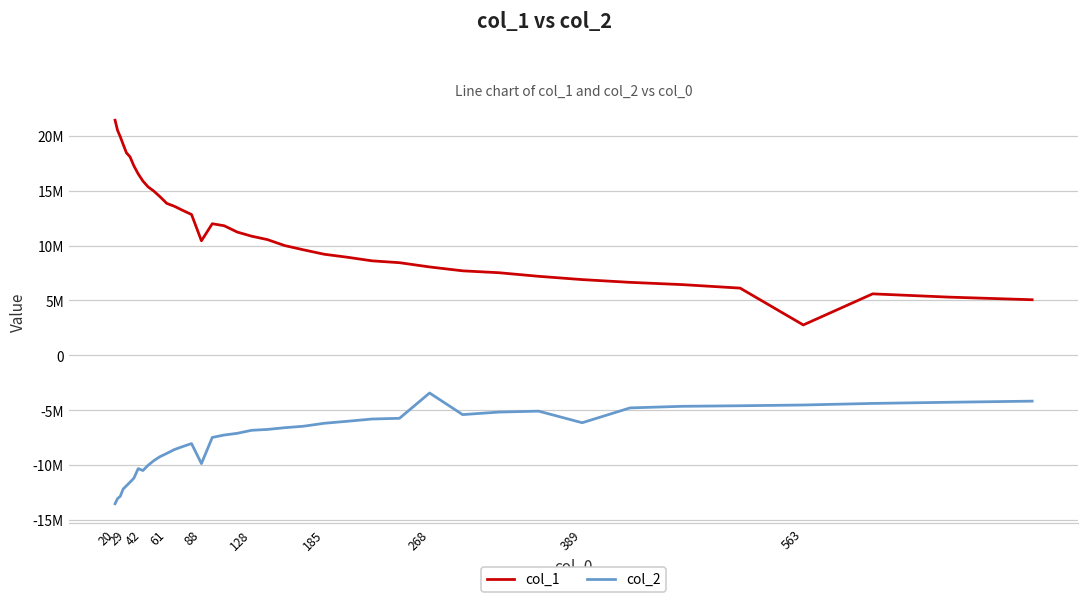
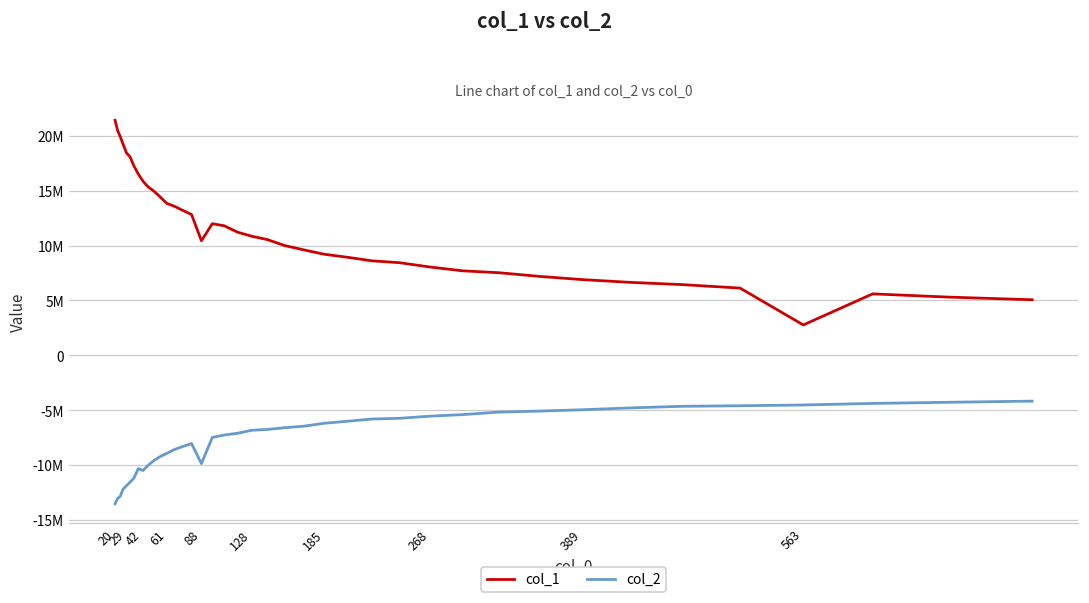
  {
    "col_1": {
      "20": 21000000,
      "29": 18000000,
      "42": 16000000,
      "61": 14000000,
      "88": 10000000,
      "128": 11000000,
      "185": 9000000,
      "268": 8000000,
      "389": 7000000,
      "563": 3000000
    },
    "col_2": {
      "20": -14000000,
      "29": -12000000,
      "42": -10000000,
      "61": -9000000,
      "88": -10000000,
      "128": -7000000,
      "185": -6000000,
-     "268": -3000000,
-     "389": -6000000,
+     "268": -6000000,
+     "389": -5000000,
      "563": -5000000
    }
  }
